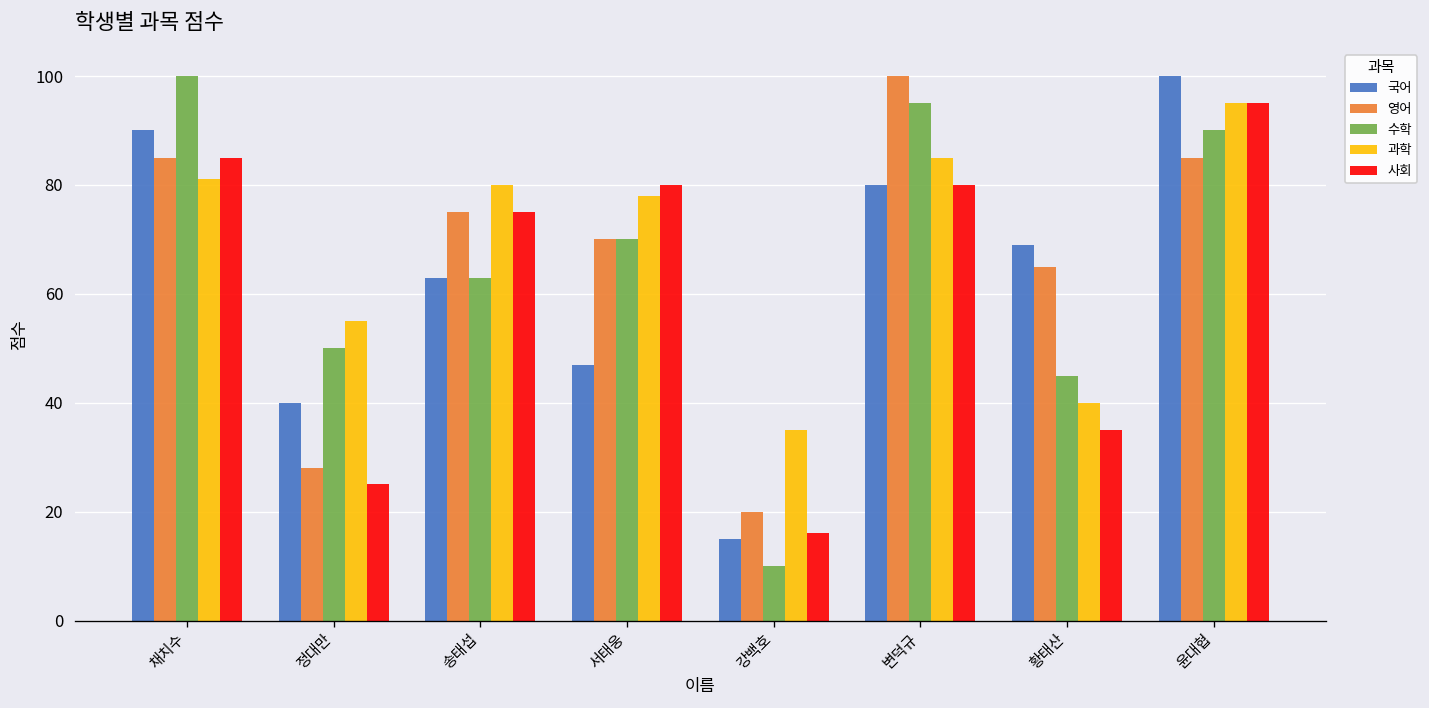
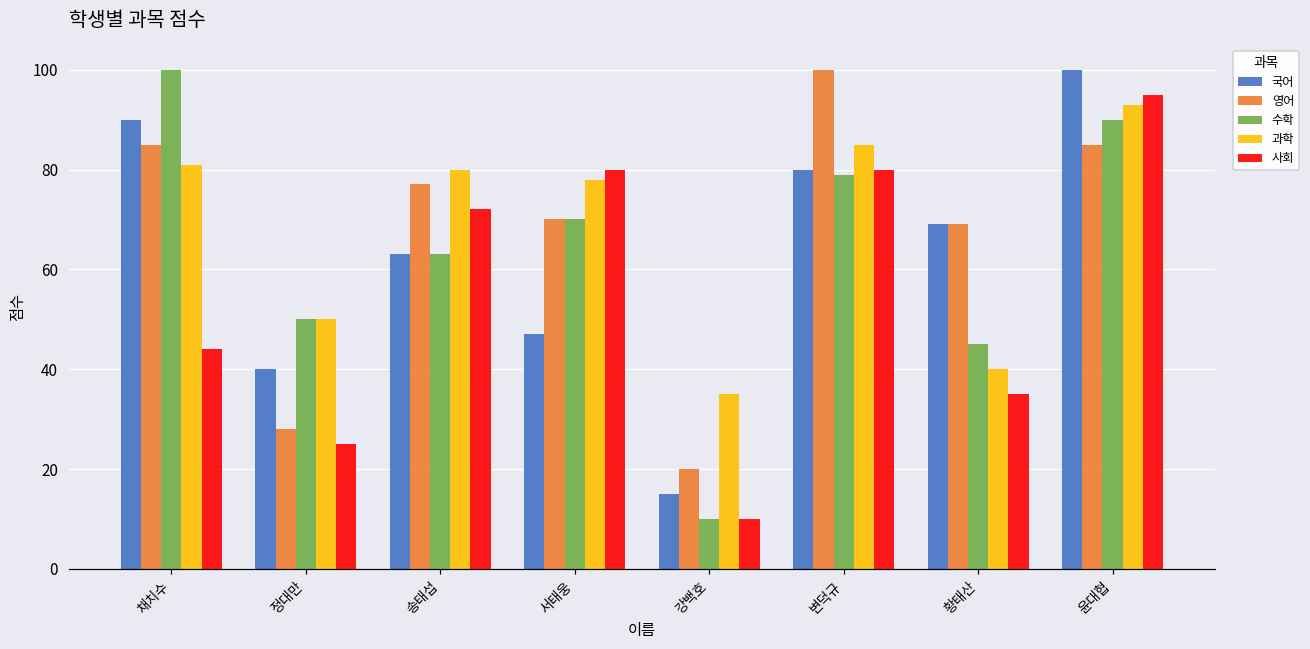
  {
    "국어": {
      "채치수": 90,
      "정대만": 40,
      "송태섭": 63,
      "서태웅": 47,
      "강백호": 15,
      "변덕규": 80,
      "황태산": 69,
      "윤대협": 100
    },
    "영어": {
      "채치수": 85,
      "정대만": 28,
-     "송태섭": 75,
+     "송태섭": 77,
      "서태웅": 70,
      "강백호": 20,
      "변덕규": 100,
-     "황태산": 65,
+     "황태산": 69,
      "윤대협": 85
    },
    "수학": {
      "채치수": 100,
      "정대만": 50,
      "송태섭": 63,
      "서태웅": 70,
      "강백호": 10,
-     "변덕규": 95,
+     "변덕규": 79,
      "황태산": 45,
      "윤대협": 90
    },
    "과학": {
      "채치수": 81,
-     "정대만": 55,
+     "정대만": 50,
      "송태섭": 80,
      "서태웅": 78,
      "강백호": 35,
      "변덕규": 85,
      "황태산": 40,
-     "윤대협": 95
+     "윤대협": 93
    },
    "사회": {
-     "채치수": 85,
+     "채치수": 44,
      "정대만": 25,
-     "송태섭": 75,
+     "송태섭": 72,
      "서태웅": 80,
-     "강백호": 16,
+     "강백호": 10,
      "변덕규": 80,
      "황태산": 35,
      "윤대협": 95
    }
  }
